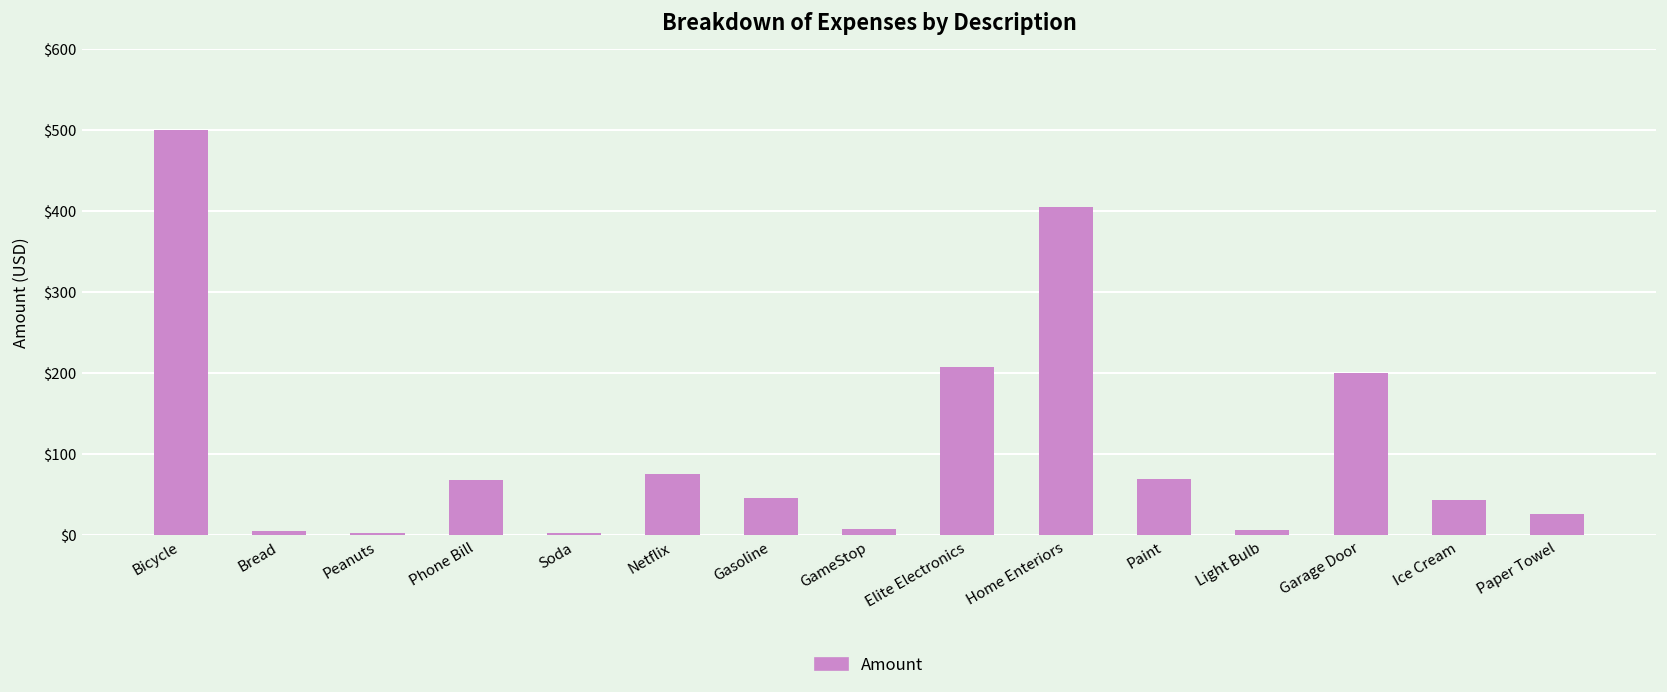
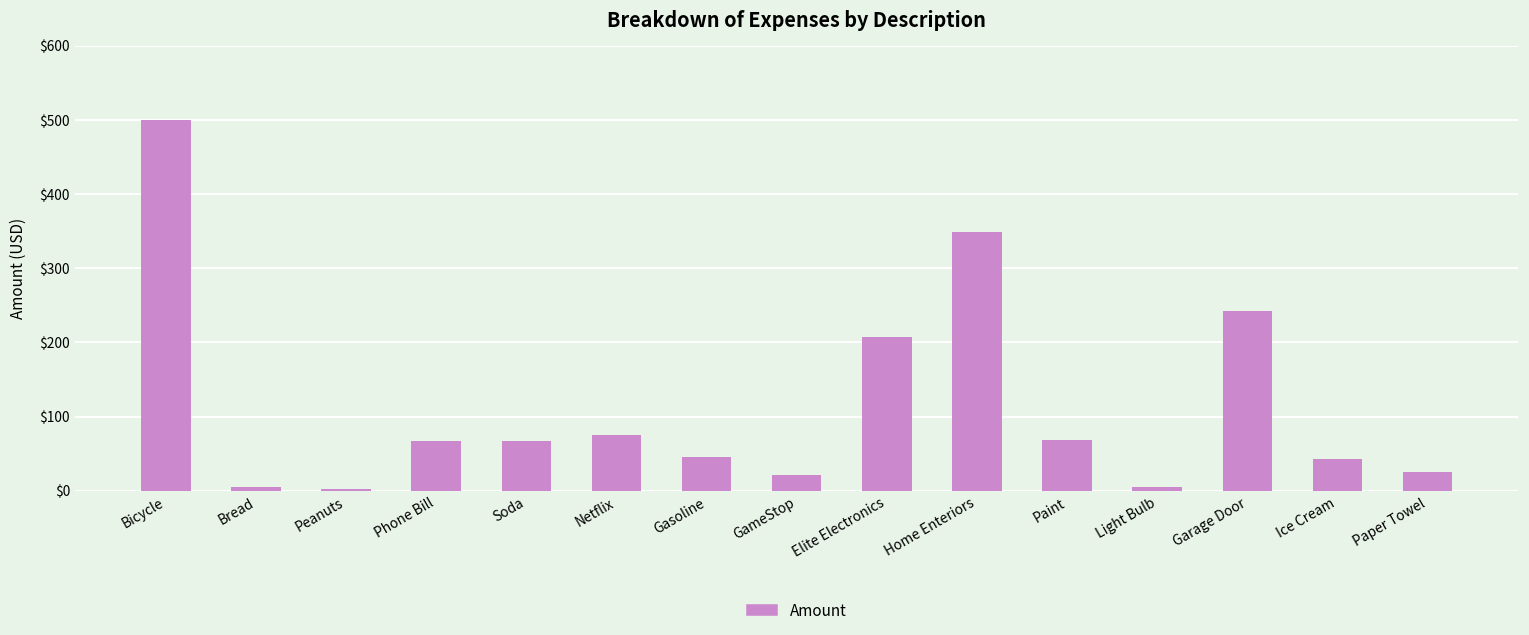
  {
    "Bicycle": "$500",
    "Bread": "$10",
    "Phone Bill": "$70",
-   "Soda": "$0",
+   "Soda": "$70",
    "Netflix": "$80",
    "Gasoline": "$50",
-   "GameStop": "$10",
+   "GameStop": "$20",
    "Elite Electronics": "$210",
-   "Home Enteriors": "$410",
+   "Home Enteriors": "$350",
    "Paint": "$70",
    "Light Bulb": "$10",
-   "Garage Door": "$200",
+   "Garage Door": "$240",
    "Ice Cream": "$40",
    "Paper Towel": "$30"
  }
